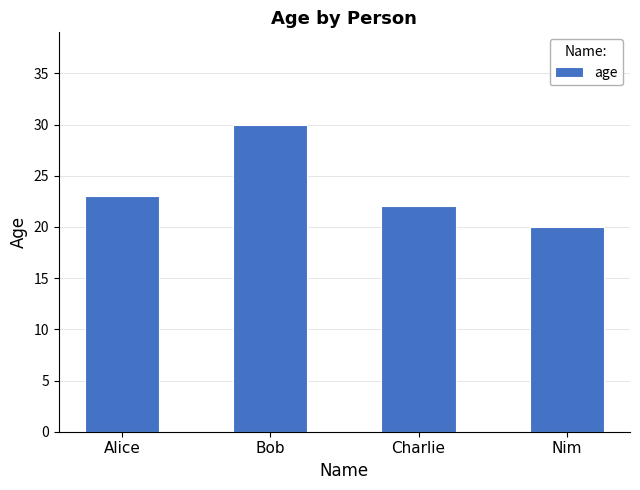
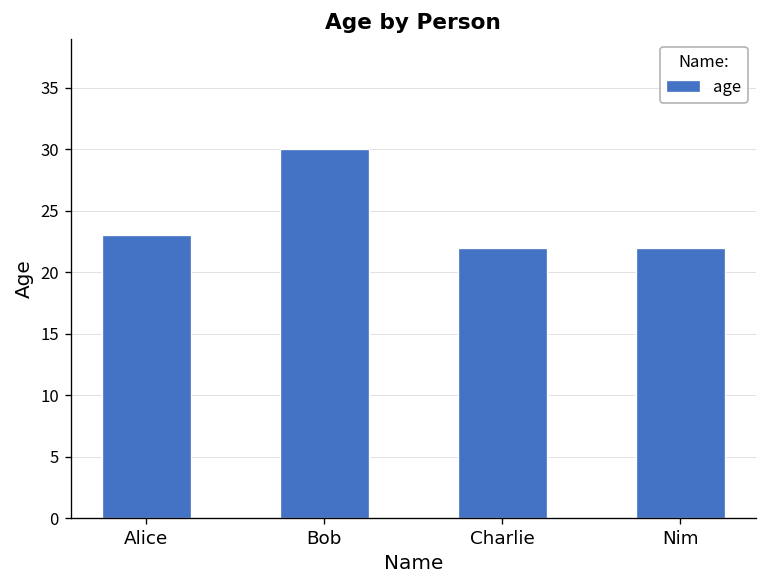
  {
    "Alice": 23,
    "Bob": 30,
    "Charlie": 22,
-   "Nim": 20
+   "Nim": 22
  }
